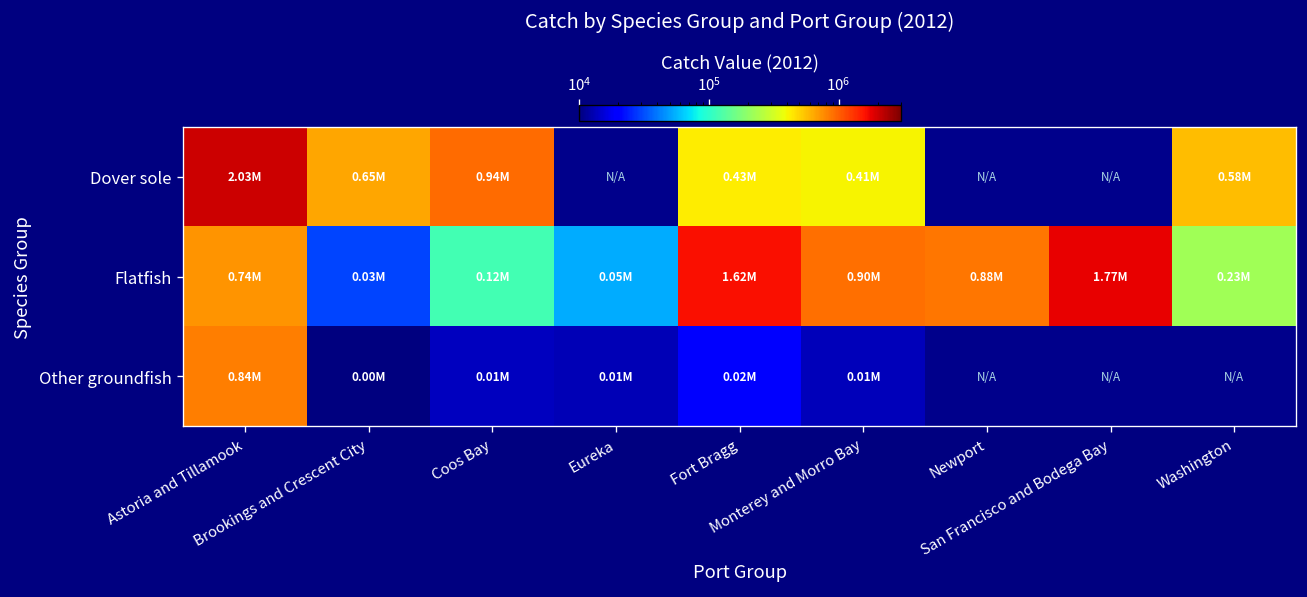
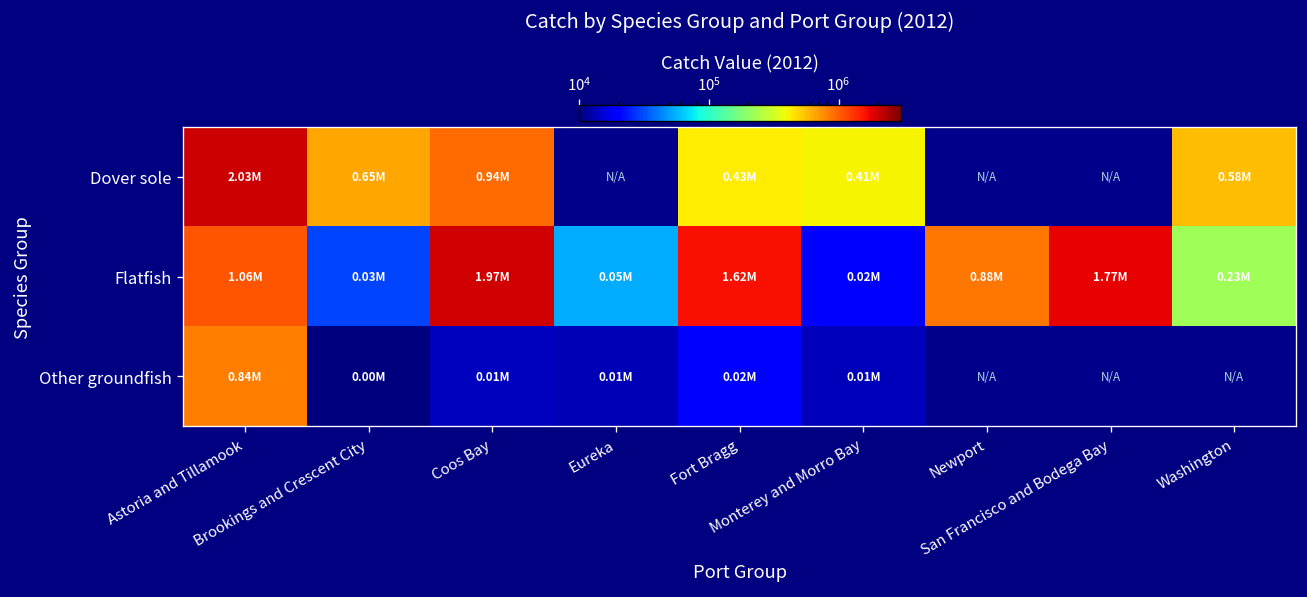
  {
    "Dover sole": {
      "Astoria and Tillamook": "2.03M",
      "Brookings and Crescent City": "0.65M",
      "Coos Bay": "0.94M",
      "Fort Bragg": "0.43M",
      "Monterey and Morro Bay": "0.41M",
      "Washington": "0.58M"
    },
    "Flatfish": {
-     "Astoria and Tillamook": "0.74M",
+     "Astoria and Tillamook": "1.06M",
      "Brookings and Crescent City": "0.03M",
-     "Coos Bay": "0.12M",
+     "Coos Bay": "1.97M",
      "Eureka": "0.05M",
      "Fort Bragg": "1.62M",
-     "Monterey and Morro Bay": "0.90M",
+     "Monterey and Morro Bay": "0.02M",
      "Newport": "0.88M",
      "San Francisco and Bodega Bay": "1.77M",
      "Washington": "0.23M"
    },
    "Other groundfish": {
      "Astoria and Tillamook": "0.84M",
      "Brookings and Crescent City": "0.00M",
      "Coos Bay": "0.01M",
      "Eureka": "0.01M",
      "Fort Bragg": "0.02M",
      "Monterey and Morro Bay": "0.01M"
    }
  }
